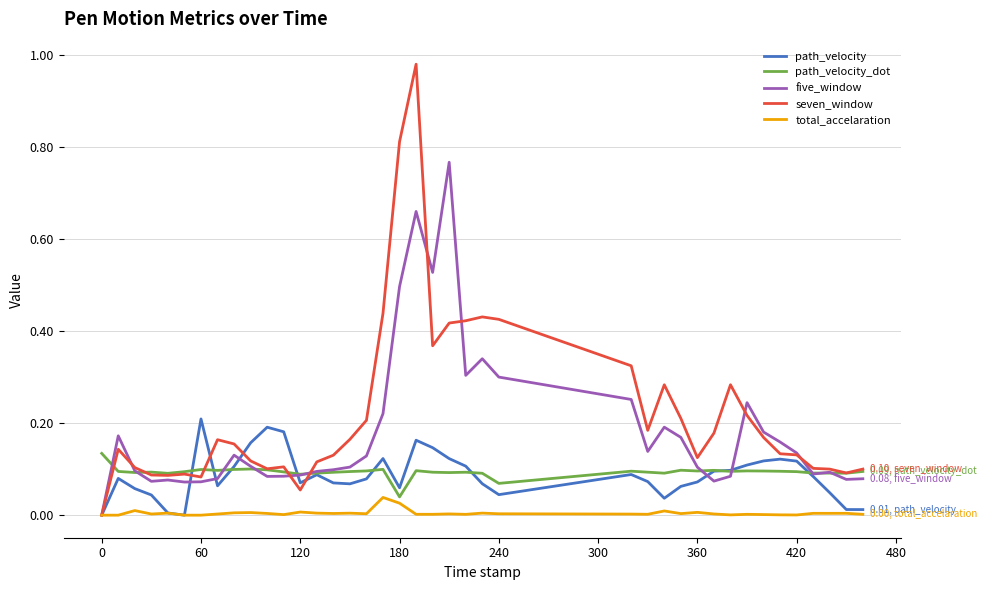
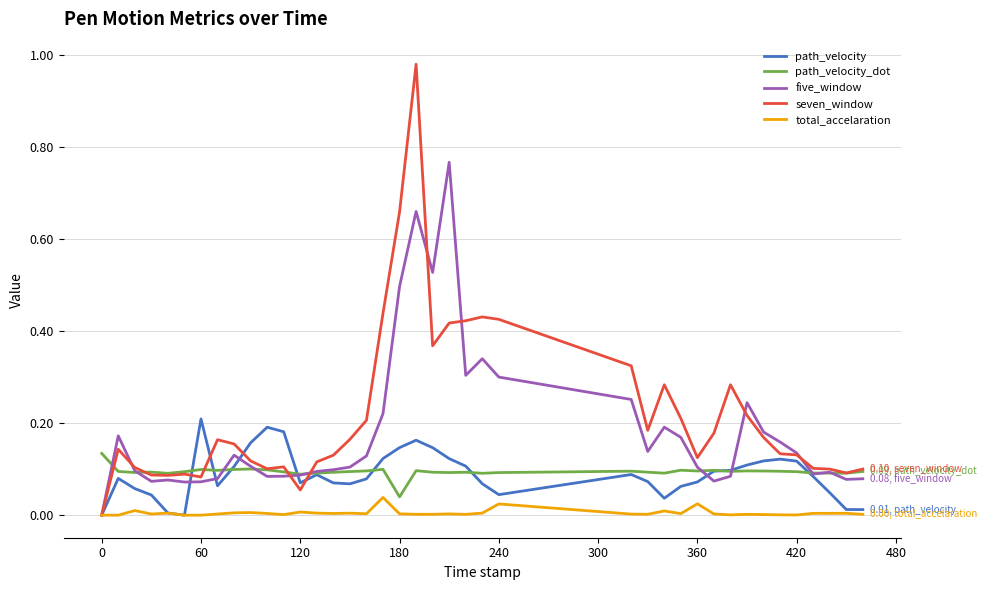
  {
    "path_velocity": {
      "60": 0.21,
      "120": 0.07,
-     "180": 0.06,
+     "180": 0.15,
      "240": 0.04,
      "360": 0.07,
      "420": 0.12
    },
    "path_velocity_dot": {
      "0": 0.13,
      "60": 0.10,
      "180": 0.04,
-     "240": 0.07,
+     "240": 0.09,
      "360": 0.10,
      "420": 0.09
    },
    "five_window": {
      "60": 0.07,
      "180": 0.50,
      "240": 0.30,
      "360": 0.10
    },
    "seven_window": {
      "60": 0.08,
      "120": 0.05,
-     "180": 0.81,
+     "180": 0.66,
      "240": 0.43,
      "360": 0.12
    },
    "total_accelaration": {
      "60": 0.00,
      "120": 0.01,
-     "180": 0.03,
-     "240": 0.00,
-     "360": 0.01,
+     "180": 0.00,
+     "240": 0.02,
+     "360": 0.02,
      "420": 0.00
    }
  }
